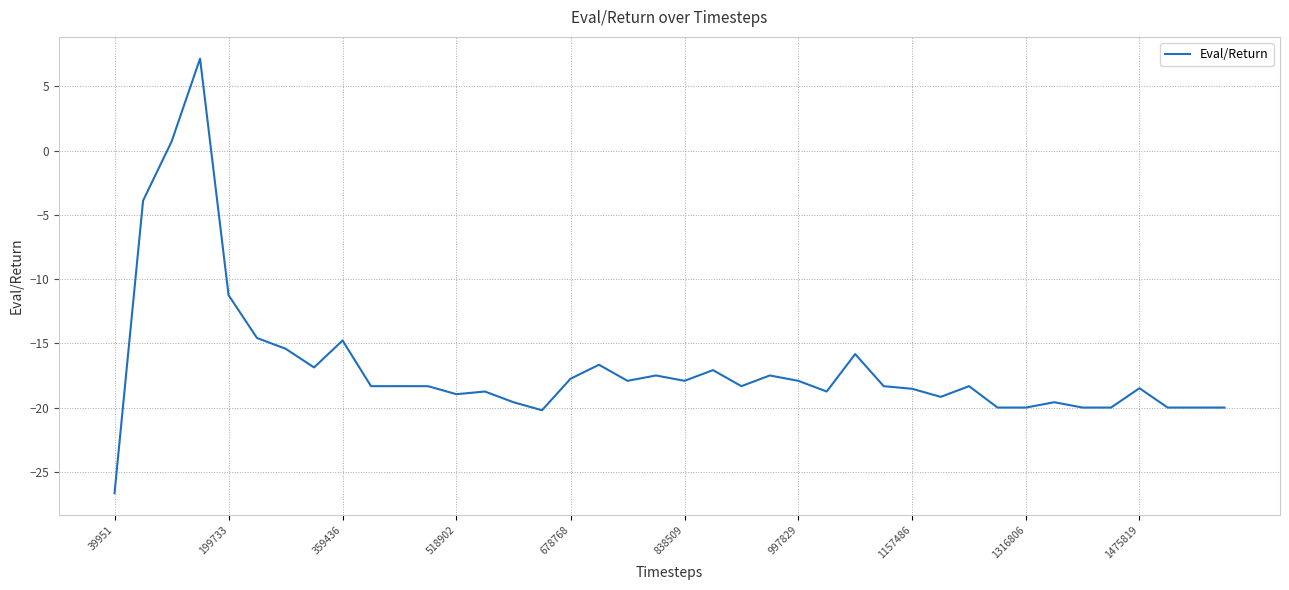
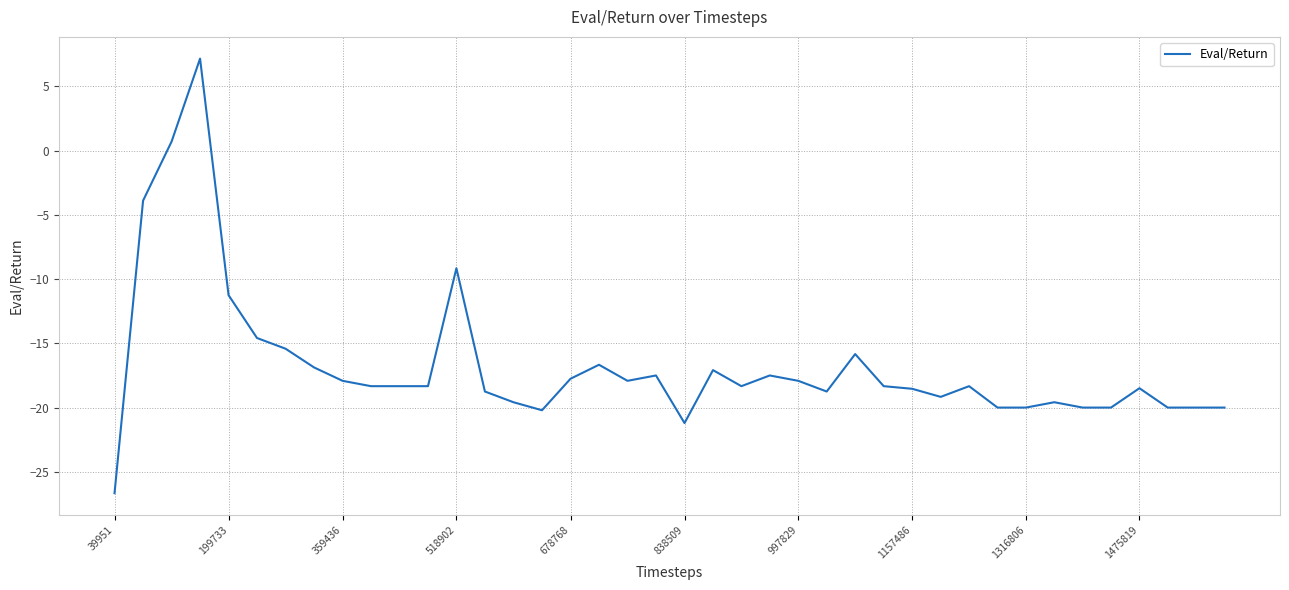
  {
    "39951": -26.7,
    "199733": -11.3,
-   "359436": -14.8,
-   "518902": -19.0,
+   "359436": -17.9,
+   "518902": -9.2,
    "678768": -17.8,
-   "838509": -17.9,
+   "838509": -21.2,
    "997829": -17.9,
    "1157486": -18.5,
    "1316806": -20.0,
    "1475819": -18.5
  }
